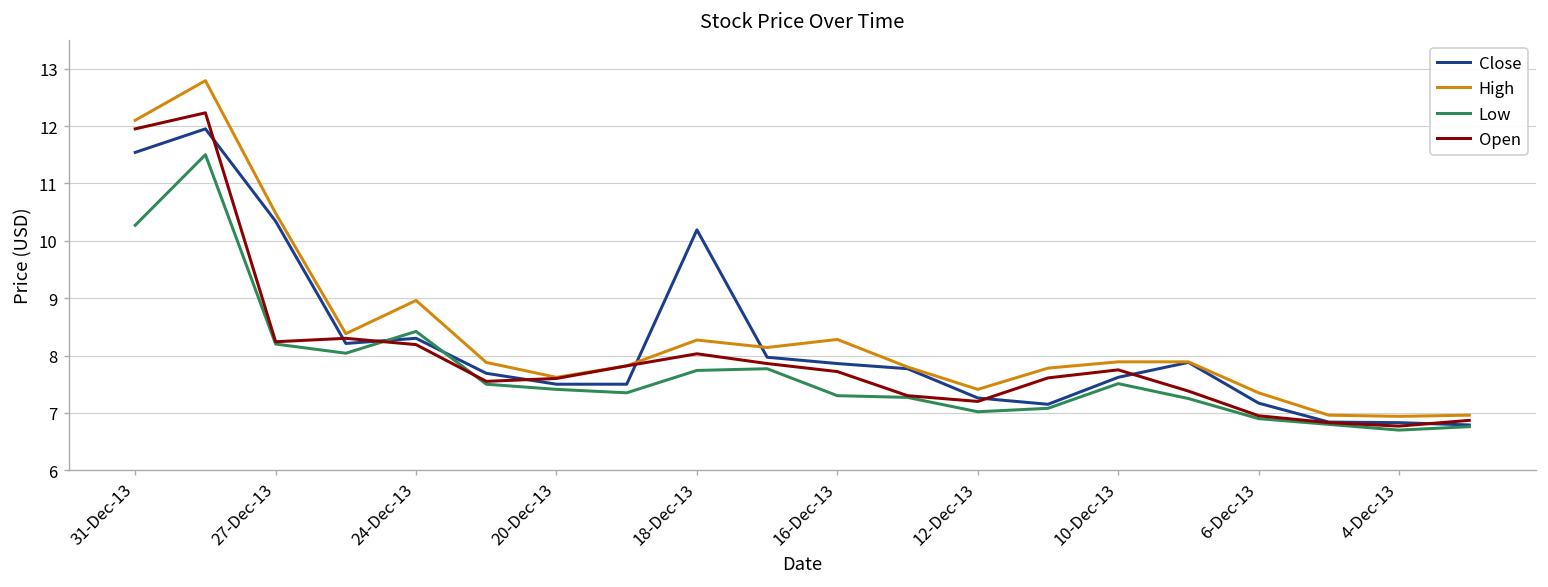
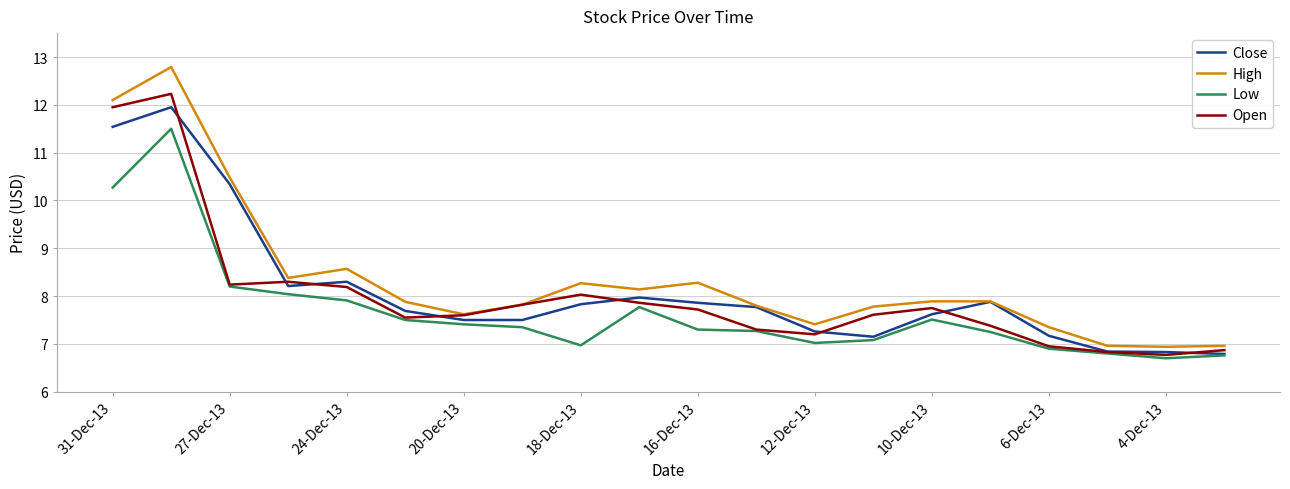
  {
    "Close": {
      "31-Dec-13": 11.5,
      "27-Dec-13": 10.3,
      "24-Dec-13": 8.3,
      "20-Dec-13": 7.5,
-     "18-Dec-13": 10.2,
+     "18-Dec-13": 7.8,
      "16-Dec-13": 7.9,
      "12-Dec-13": 7.3,
      "10-Dec-13": 7.6,
      "6-Dec-13": 7.2,
      "4-Dec-13": 6.8
    },
    "High": {
      "31-Dec-13": 12.1,
      "27-Dec-13": 10.5,
-     "24-Dec-13": 9.0,
+     "24-Dec-13": 8.6,
      "18-Dec-13": 8.3,
      "16-Dec-13": 8.3,
      "12-Dec-13": 7.4,
      "10-Dec-13": 7.9,
      "6-Dec-13": 7.4,
      "4-Dec-13": 6.9
    },
    "Low": {
      "31-Dec-13": 10.3,
-     "24-Dec-13": 8.4,
+     "24-Dec-13": 7.9,
      "20-Dec-13": 7.4,
-     "18-Dec-13": 7.7,
+     "18-Dec-13": 7.0,
      "16-Dec-13": 7.3,
      "12-Dec-13": 7.0,
      "10-Dec-13": 7.5,
      "4-Dec-13": 6.7
    },
    "Open": {
      "31-Dec-13": 12.0,
      "24-Dec-13": 8.2,
      "18-Dec-13": 8.0,
      "16-Dec-13": 7.7,
      "12-Dec-13": 7.2,
      "10-Dec-13": 7.8,
      "4-Dec-13": 6.8
    }
  }
